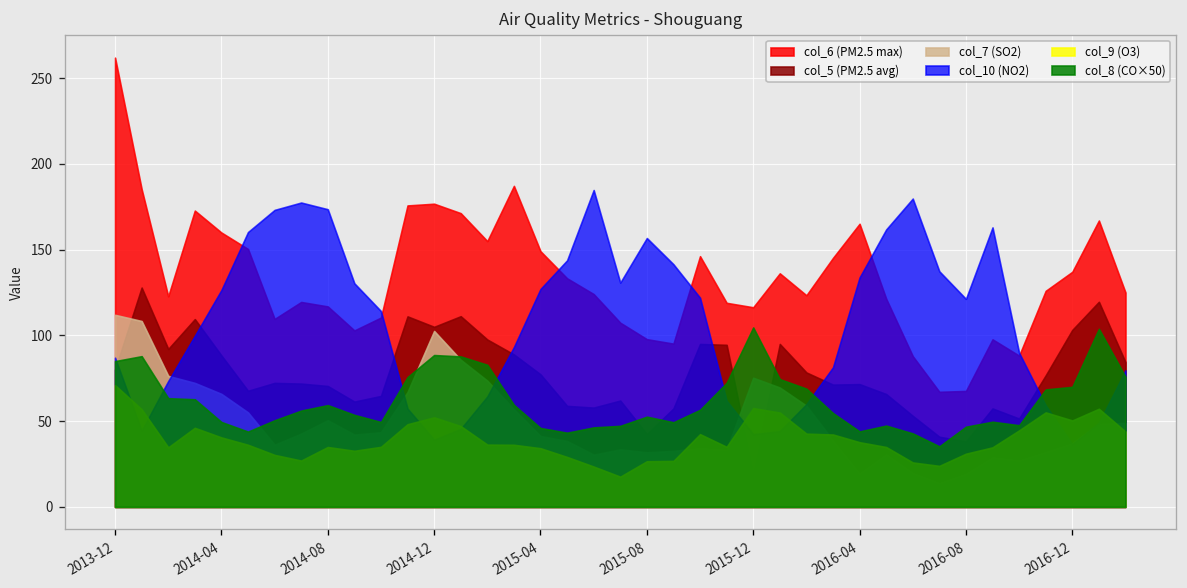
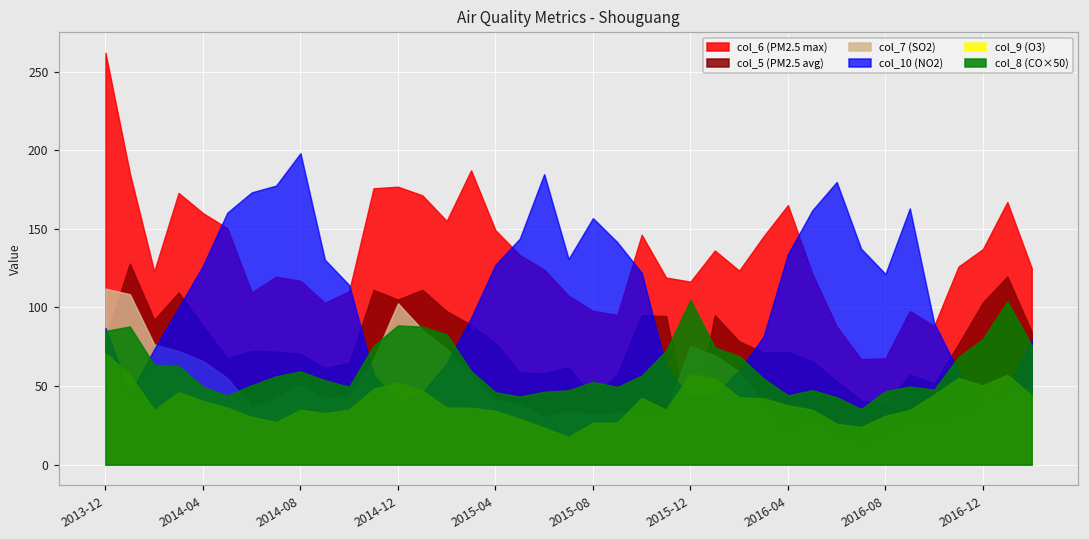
  {
    "col_6 (PM2.5 max)": {
      "2013-12": 262,
      "2014-04": 160,
      "2014-08": 117,
      "2014-12": 177,
      "2015-04": 149,
      "2015-08": 98,
      "2015-12": 116,
      "2016-04": 165,
      "2016-08": 68,
      "2016-12": 137
    },
    "col_5 (PM2.5 avg)": {
      "2013-12": 80,
      "2014-04": 88,
      "2014-08": 71,
      "2014-12": 105,
      "2015-04": 77,
      "2015-08": 43,
      "2015-12": 20,
      "2016-04": 72,
      "2016-08": 38,
      "2016-12": 103
    },
    "col_7 (SO2)": {
      "2013-12": 112,
      "2014-04": 66,
      "2014-08": 51,
      "2014-12": 103,
      "2015-04": 41,
      "2015-08": 32,
      "2015-12": 75,
      "2016-04": 20,
      "2016-08": 19
    },
    "col_10 (NO2)": {
      "2013-12": 87,
      "2014-04": 127,
-     "2014-08": 174,
+     "2014-08": 198,
      "2014-12": 39,
      "2015-04": 127,
      "2015-08": 157,
      "2015-12": 42,
      "2016-04": 134,
      "2016-08": 121
    },
    "col_9 (O3)": {
      "2013-12": 71,
      "2014-04": 41,
      "2014-08": 35,
      "2014-12": 52,
      "2015-04": 34,
      "2015-08": 27,
      "2015-12": 58,
      "2016-04": 38,
      "2016-08": 31,
      "2016-12": 50
    },
    "col_8 (CO×50)": {
      "2013-12": 85,
      "2014-04": 50,
      "2014-08": 59,
      "2014-12": 89,
      "2015-04": 46,
      "2015-08": 53,
      "2015-12": 105,
      "2016-04": 44,
      "2016-08": 47,
-     "2016-12": 70
+     "2016-12": 80
    }
  }
